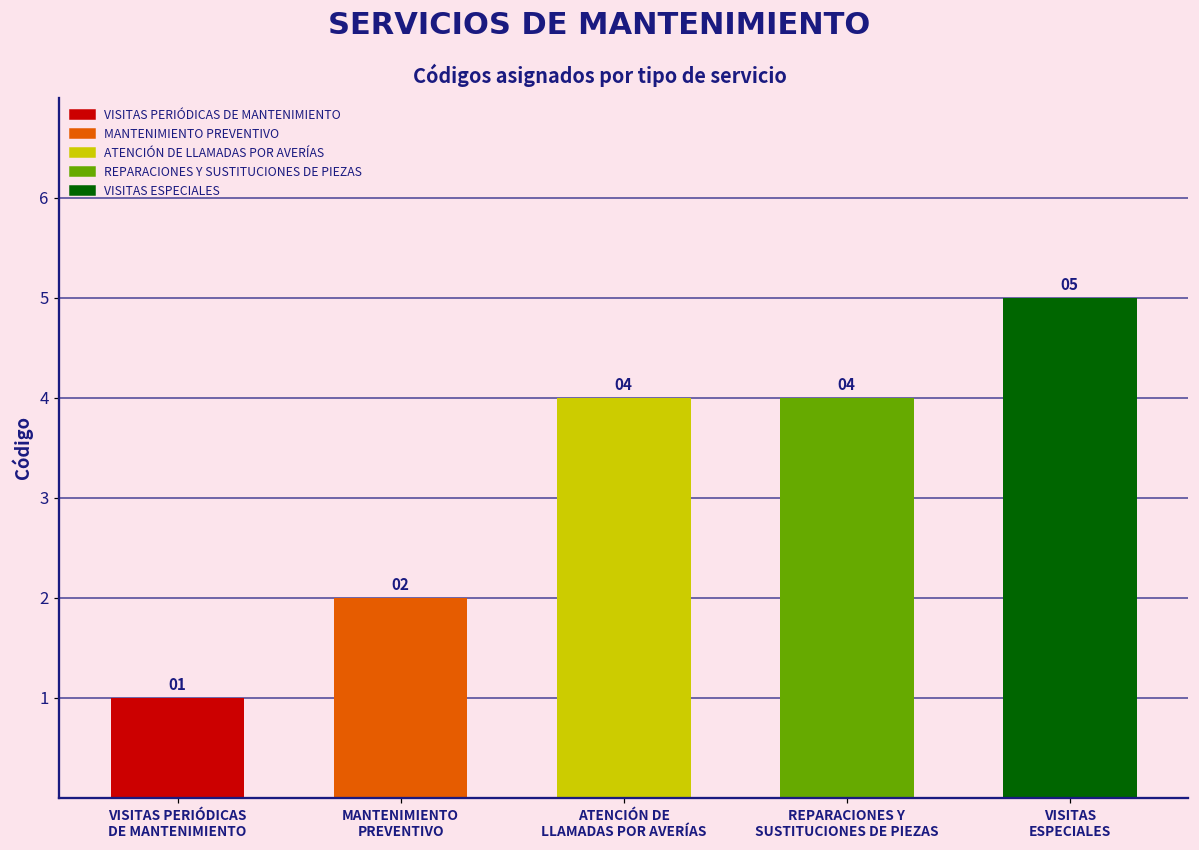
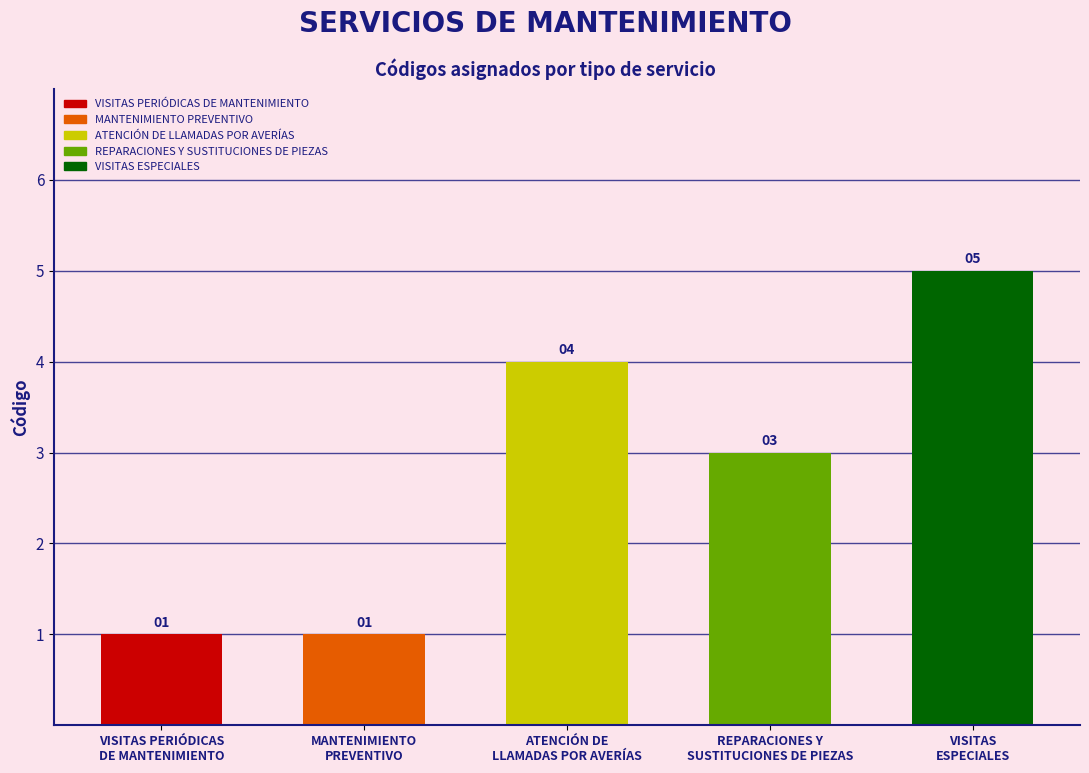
  {
    "VISITAS PERIÓDICAS DE MANTENIMIENTO": "01",
-   "MANTENIMIENTO PREVENTIVO": "02",
+   "MANTENIMIENTO PREVENTIVO": "01",
    "ATENCIÓN DE LLAMADAS POR AVERÍAS": "04",
-   "REPARACIONES Y SUSTITUCIONES DE PIEZAS": "04",
+   "REPARACIONES Y SUSTITUCIONES DE PIEZAS": "03",
    "VISITAS ESPECIALES": "05"
  }
